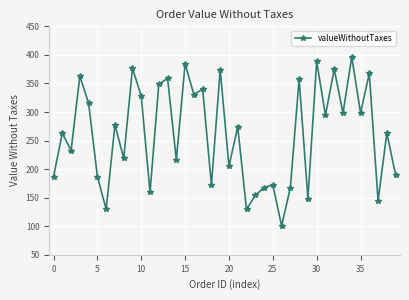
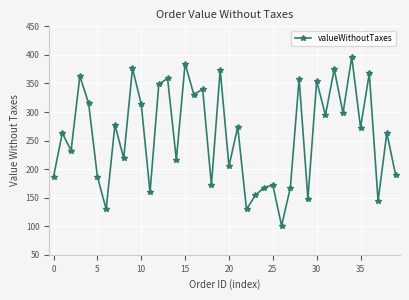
  {
    "0": 190,
    "5": 190,
-   "10": 330,
+   "10": 310,
    "15": 380,
    "20": 210,
    "25": 170,
-   "30": 390,
-   "35": 300
+   "30": 350,
+   "35": 270
  }
